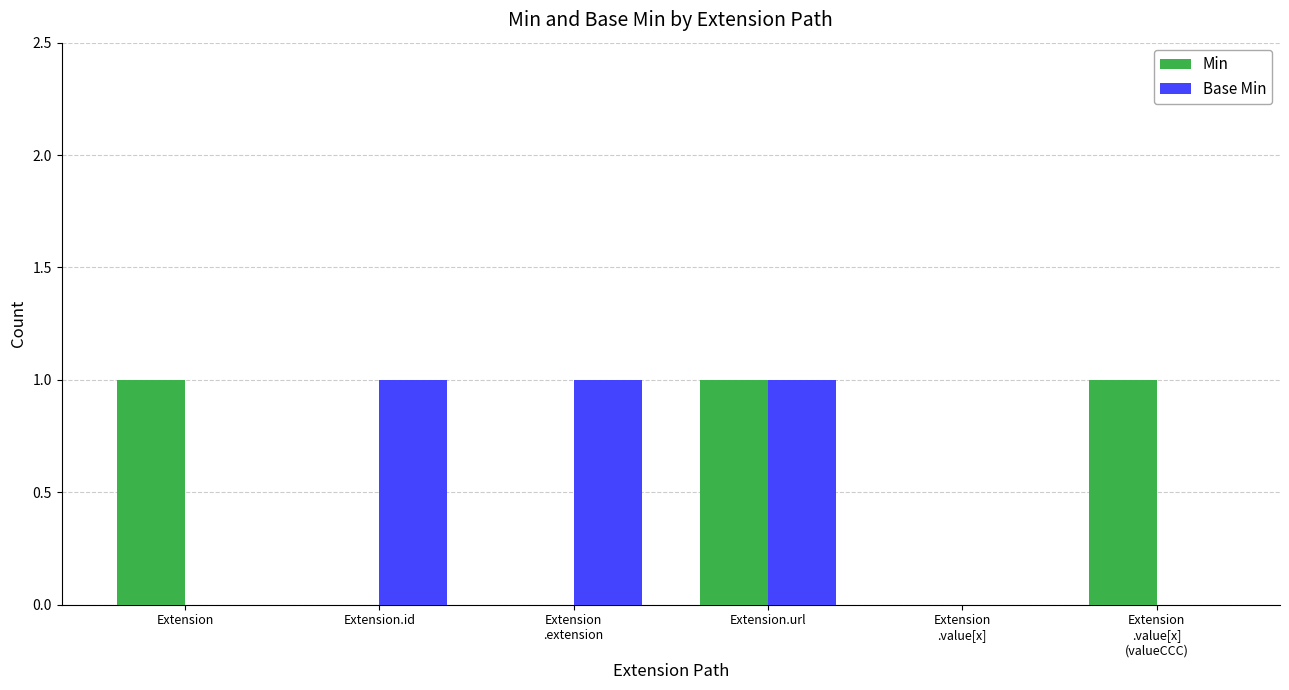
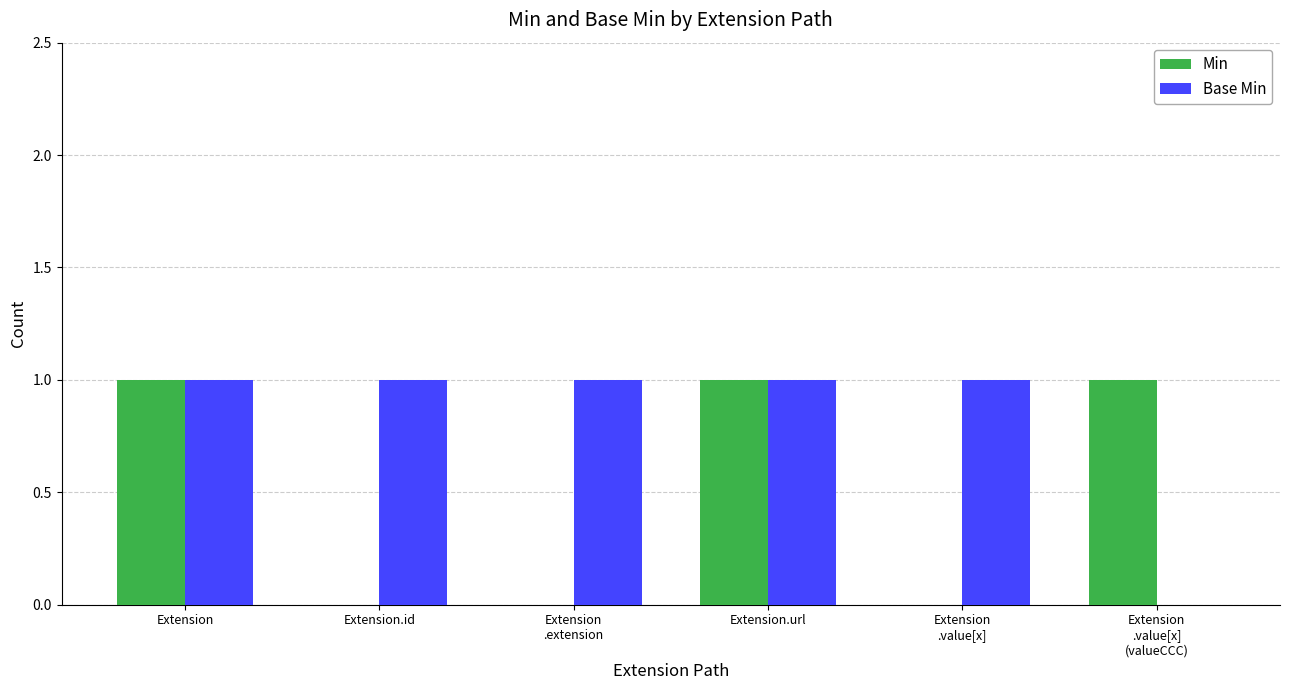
  {
    "Min": {
      "Extension": 1,
      "Extension.id": 0,
      "Extension .extension": 0,
      "Extension.url": 1,
      "Extension .value[x]": 0,
      "Extension .value[x] (valueCCC)": 1
    },
    "Base Min": {
-     "Extension": 0,
+     "Extension": 1,
      "Extension.id": 1,
      "Extension .extension": 1,
      "Extension.url": 1,
-     "Extension .value[x]": 0,
+     "Extension .value[x]": 1,
      "Extension .value[x] (valueCCC)": 0
    }
  }
